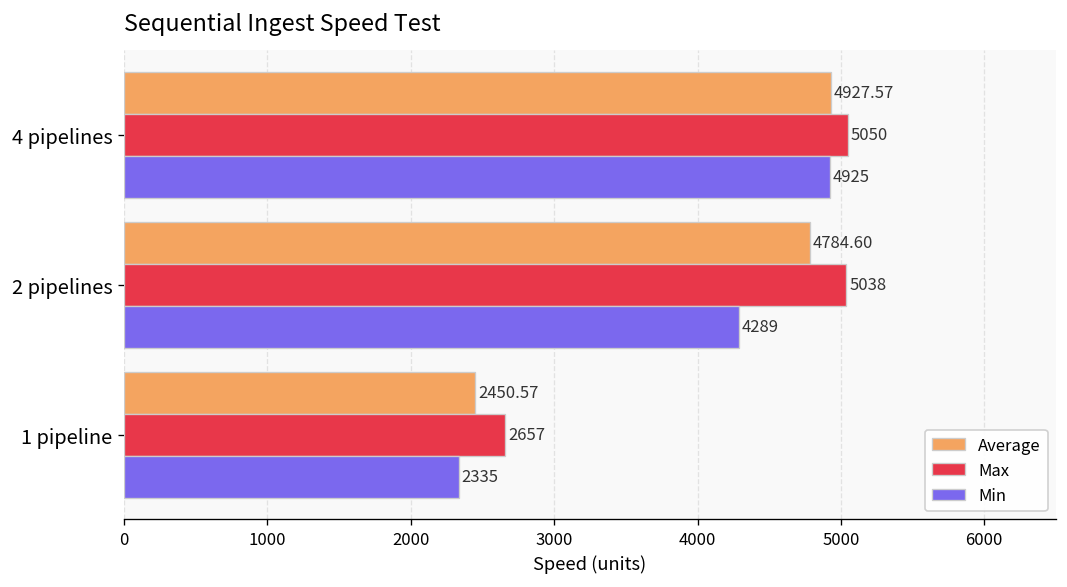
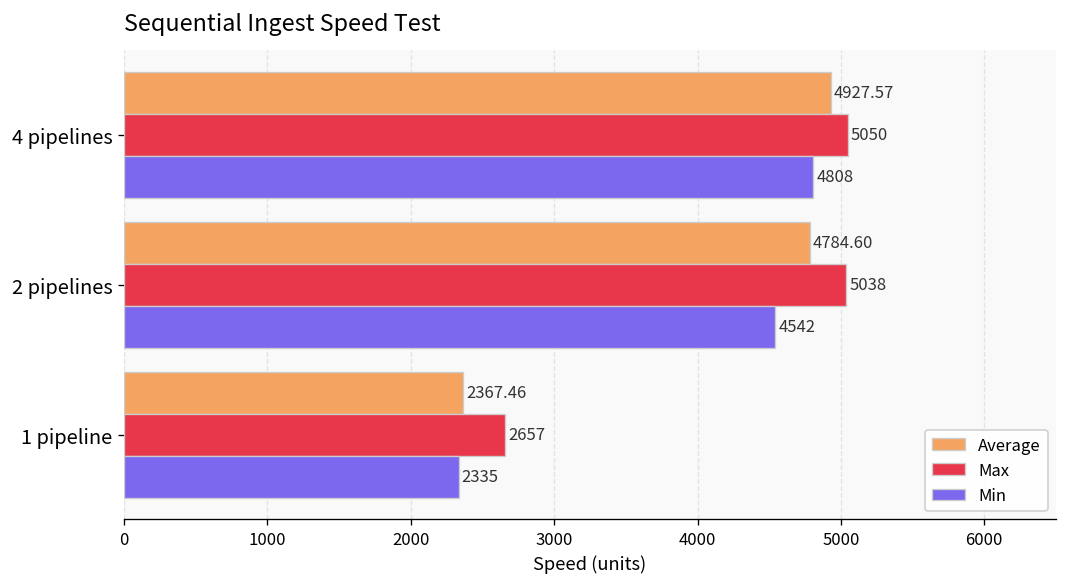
  {
    "Average": {
      "4 pipelines": 4927.57,
      "2 pipelines": 4784.60,
-     "1 pipeline": 2450.57
+     "1 pipeline": 2367.46
    },
    "Max": {
      "4 pipelines": 5050,
      "2 pipelines": 5038,
      "1 pipeline": 2657
    },
    "Min": {
-     "4 pipelines": 4925,
-     "2 pipelines": 4289,
+     "4 pipelines": 4808,
+     "2 pipelines": 4542,
      "1 pipeline": 2335
    }
  }
